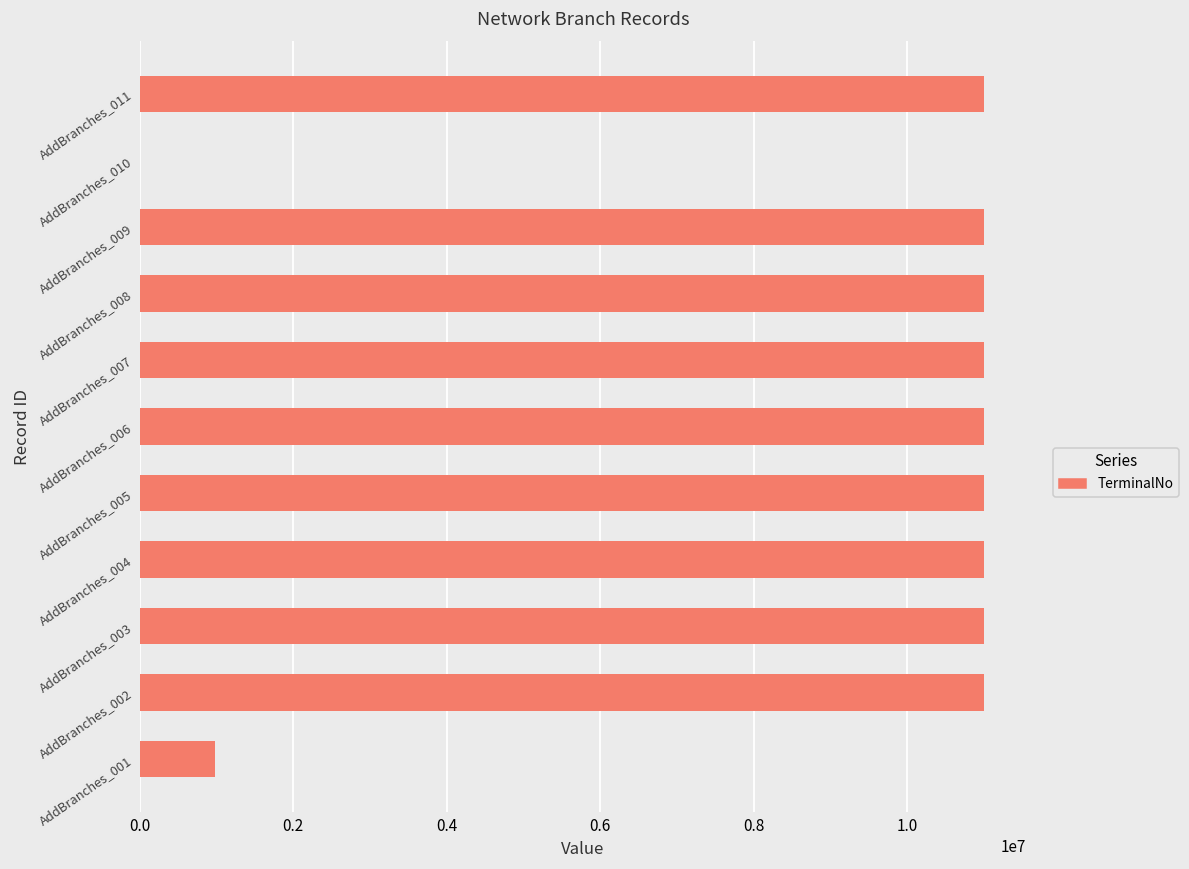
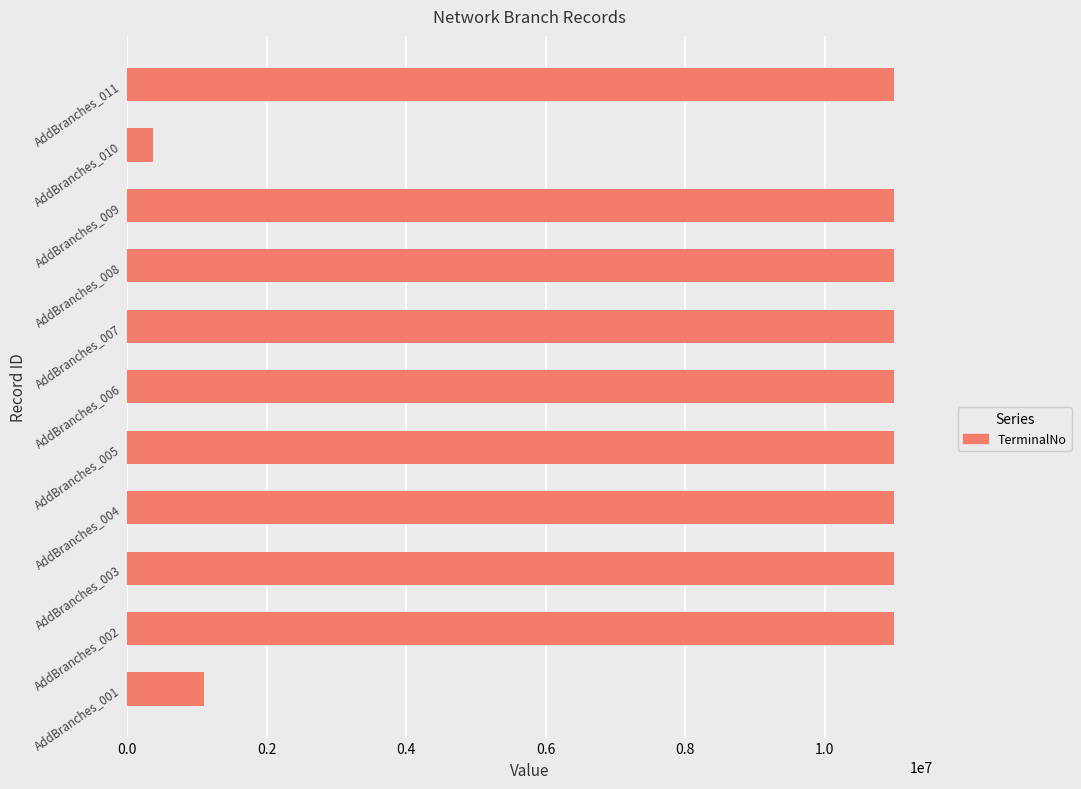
  {
    "AddBranches_011": 11000000,
-   "AddBranches_010": 0,
+   "AddBranches_010": 400000,
    "AddBranches_009": 11000000,
    "AddBranches_008": 11000000,
    "AddBranches_007": 11000000,
    "AddBranches_006": 11000000,
    "AddBranches_005": 11000000,
    "AddBranches_004": 11000000,
    "AddBranches_003": 11000000,
    "AddBranches_002": 11000000,
-   "AddBranches_001": 1000000
+   "AddBranches_001": 1100000
  }
